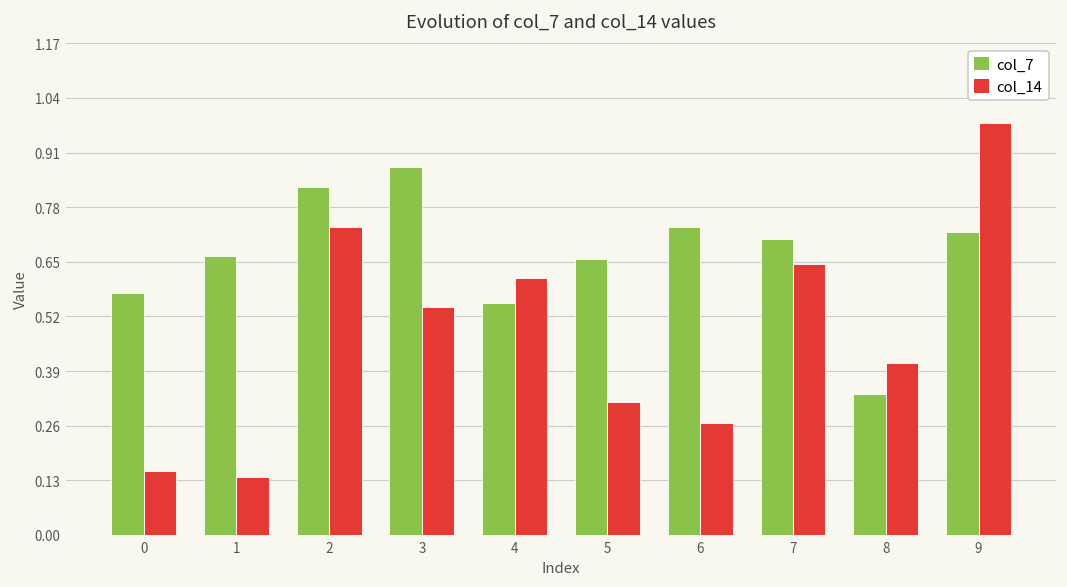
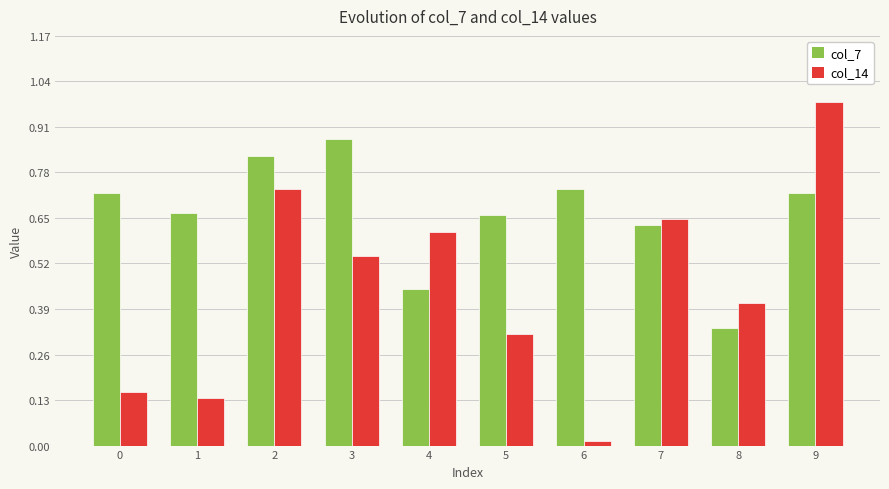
  {
    "col_7": {
-     "0": 0.57,
+     "0": 0.72,
      "1": 0.66,
      "2": 0.83,
      "3": 0.87,
-     "4": 0.55,
+     "4": 0.45,
      "5": 0.66,
      "6": 0.73,
-     "7": 0.70,
+     "7": 0.63,
      "8": 0.34,
      "9": 0.72
    },
    "col_14": {
      "0": 0.15,
      "1": 0.14,
      "2": 0.73,
      "3": 0.54,
      "4": 0.61,
      "5": 0.32,
-     "6": 0.27,
+     "6": 0.01,
      "7": 0.65,
      "8": 0.41,
      "9": 0.98
    }
  }
